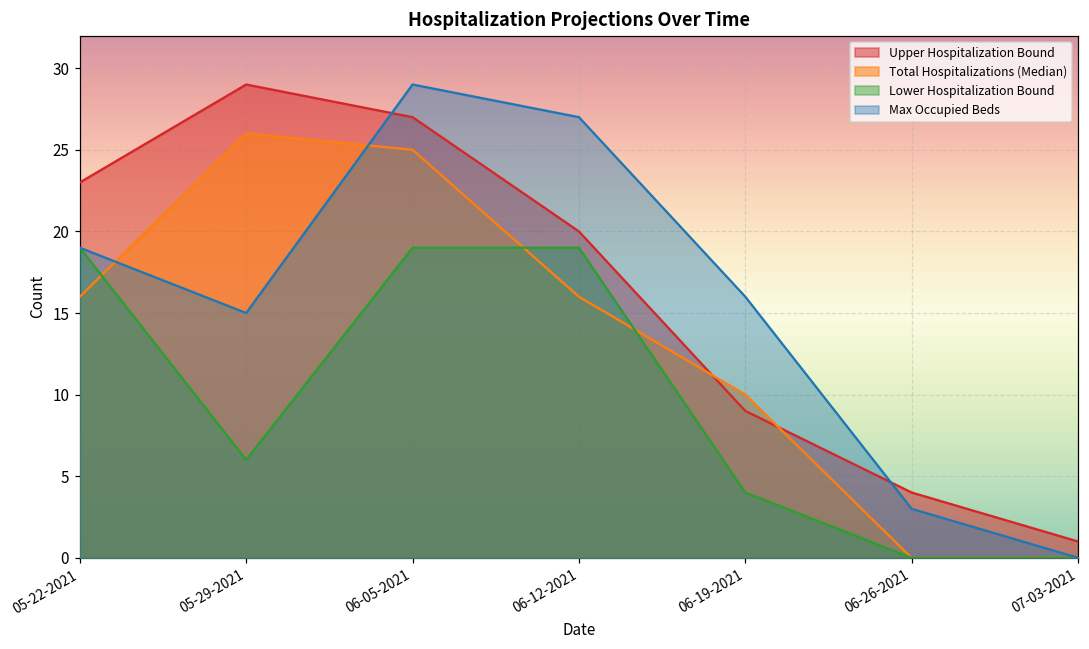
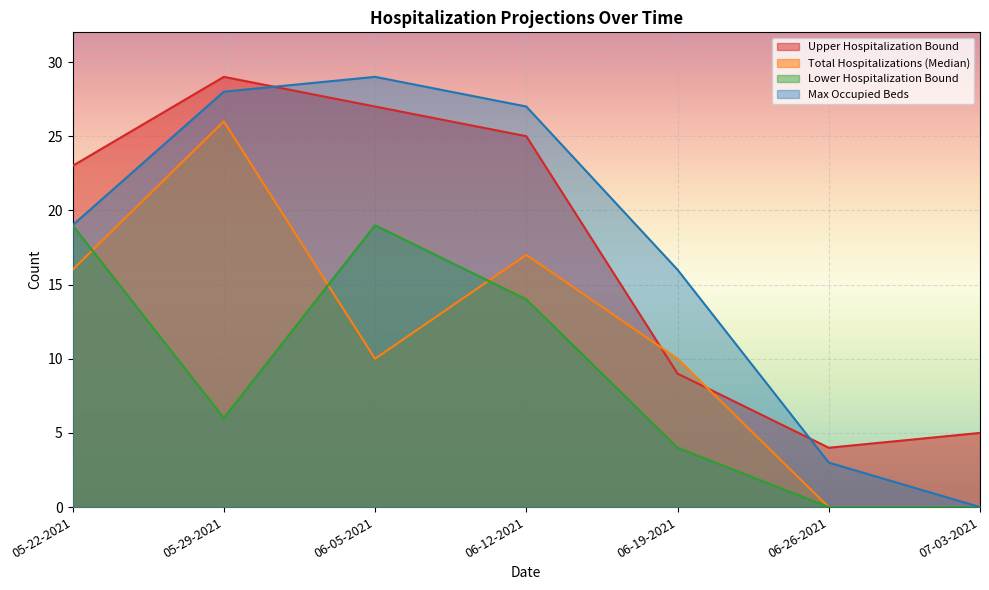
  {
    "Upper Hospitalization Bound": {
      "05-22-2021": 23,
      "05-29-2021": 29,
      "06-05-2021": 27,
-     "06-12-2021": 20,
+     "06-12-2021": 25,
      "06-19-2021": 9,
      "06-26-2021": 4,
-     "07-03-2021": 1
+     "07-03-2021": 5
    },
    "Total Hospitalizations (Median)": {
      "05-22-2021": 16,
      "05-29-2021": 26,
-     "06-05-2021": 25,
-     "06-12-2021": 16,
+     "06-05-2021": 10,
+     "06-12-2021": 17,
      "06-19-2021": 10
    },
    "Lower Hospitalization Bound": {
      "05-29-2021": 6,
      "06-05-2021": 19,
-     "06-12-2021": 19,
+     "06-12-2021": 14,
      "06-19-2021": 4
    },
    "Max Occupied Beds": {
-     "05-29-2021": 15,
+     "05-29-2021": 28,
      "06-05-2021": 29,
      "06-12-2021": 27,
      "06-19-2021": 16,
      "06-26-2021": 3
    }
  }
